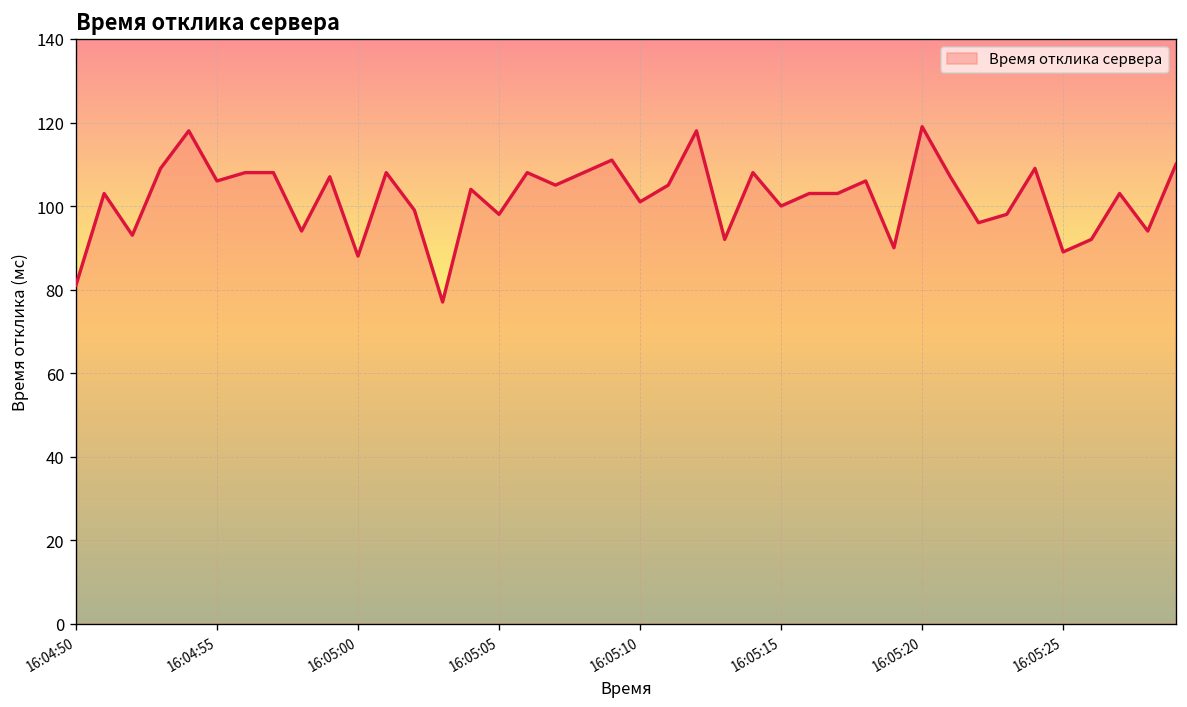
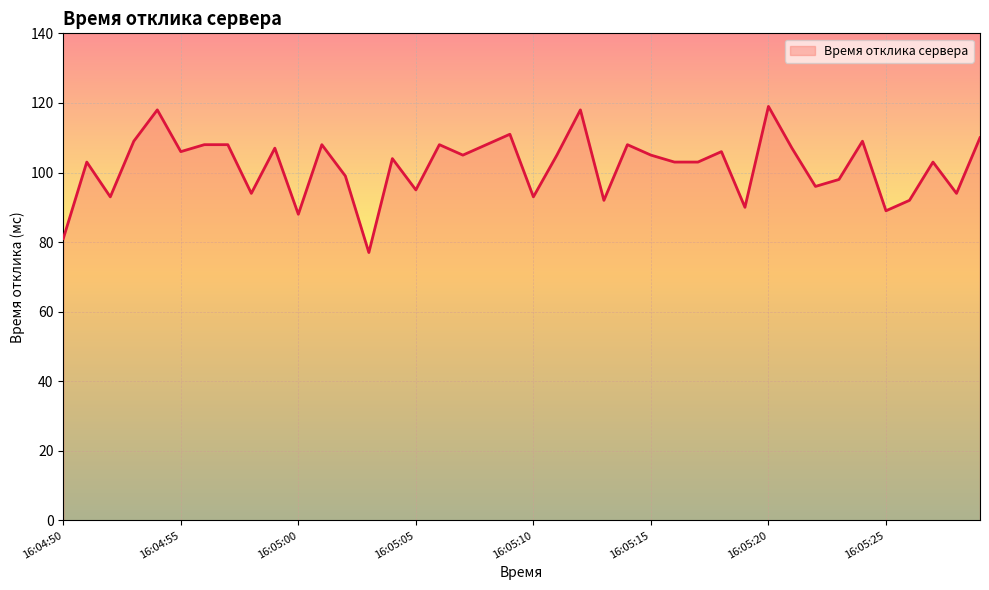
  {
    "16:04:50": 81,
    "16:04:55": 106,
    "16:05:00": 88,
-   "16:05:05": 98,
-   "16:05:10": 101,
-   "16:05:15": 100,
+   "16:05:05": 95,
+   "16:05:10": 93,
+   "16:05:15": 105,
    "16:05:20": 119,
    "16:05:25": 89
  }
